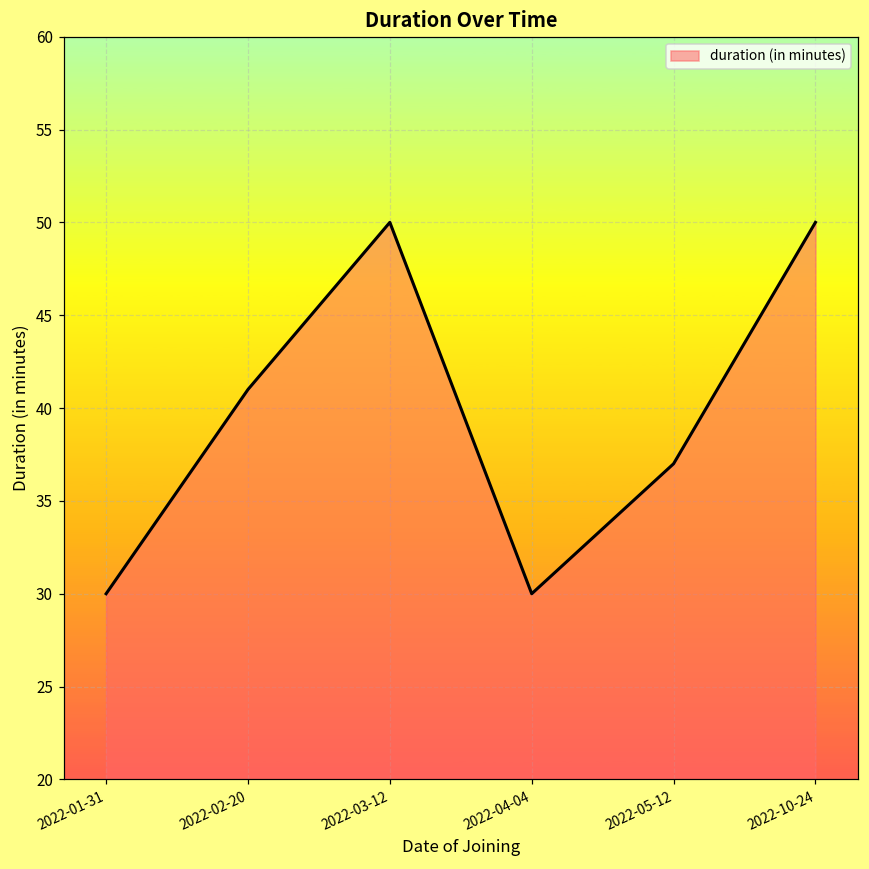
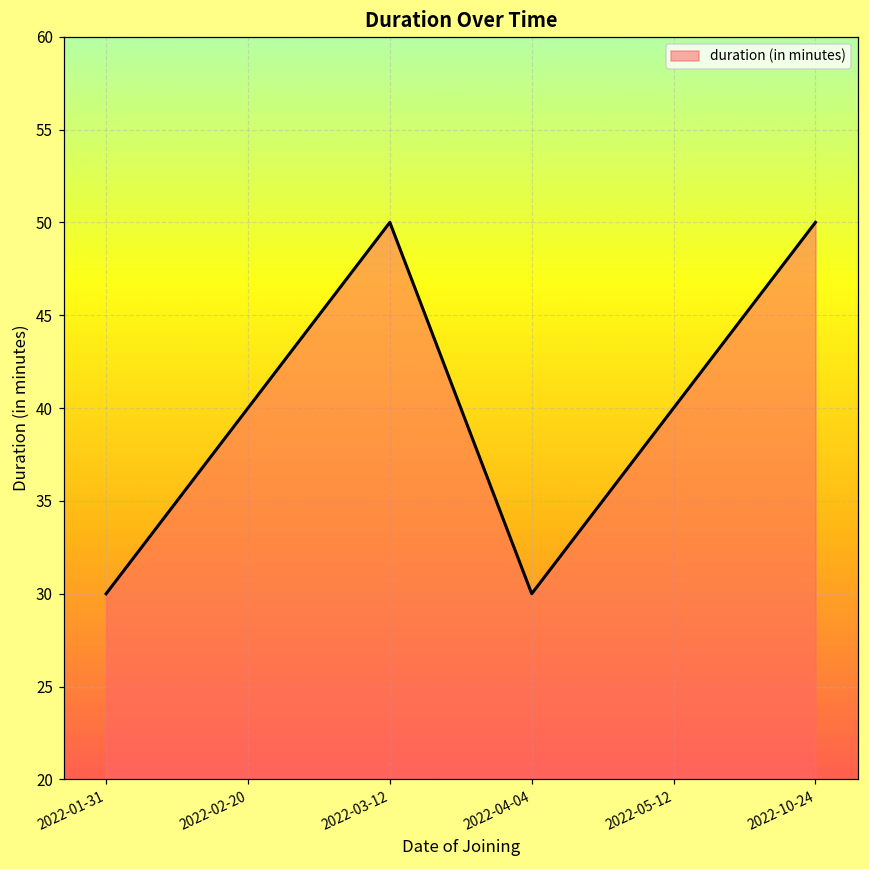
  {
    "2022-01-31": 30,
-   "2022-02-20": 41,
+   "2022-02-20": 40,
    "2022-03-12": 50,
    "2022-04-04": 30,
-   "2022-05-12": 37,
+   "2022-05-12": 40,
    "2022-10-24": 50
  }
